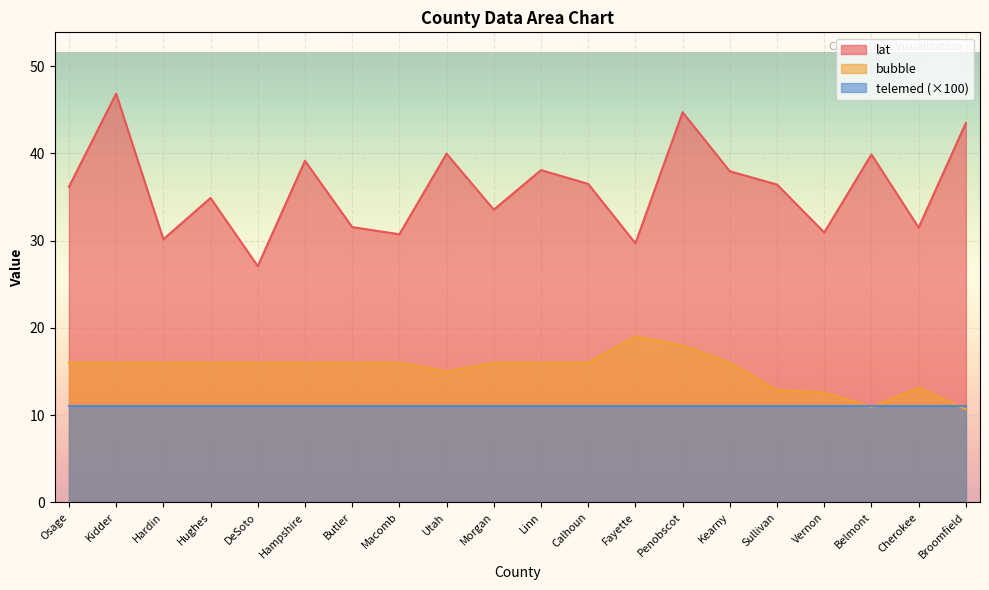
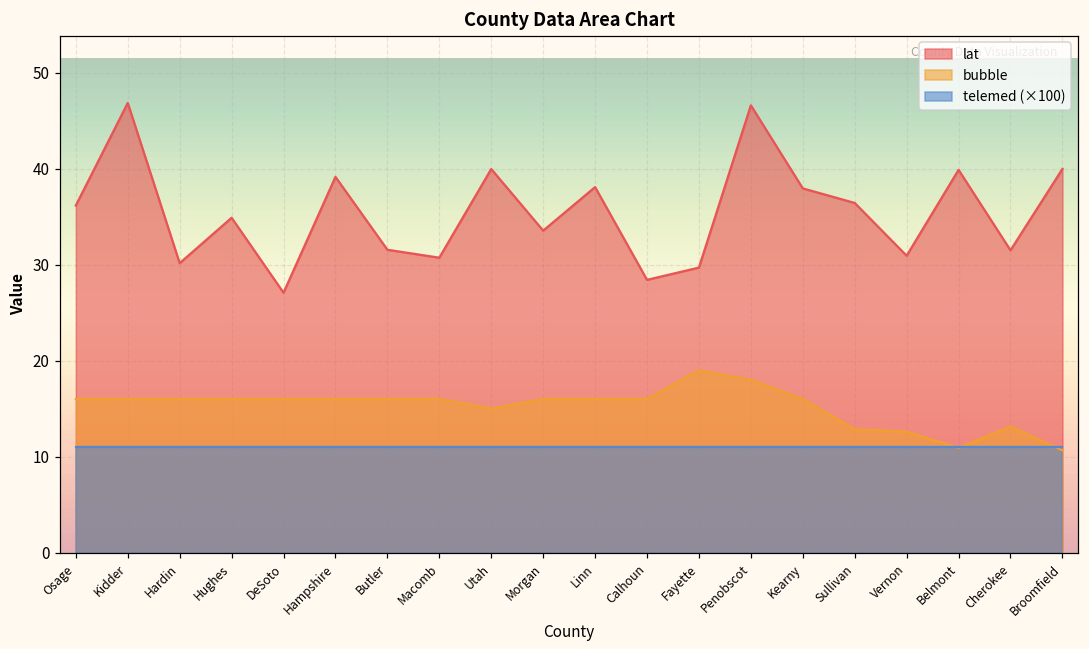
  {
    "lat": {
      "Osage": 36,
      "Kidder": 47,
      "Hardin": 30,
      "Hughes": 35,
      "DeSoto": 27,
      "Hampshire": 39,
      "Butler": 32,
      "Macomb": 31,
      "Utah": 40,
      "Morgan": 34,
      "Linn": 38,
-     "Calhoun": 36,
+     "Calhoun": 28,
      "Fayette": 30,
-     "Penobscot": 45,
+     "Penobscot": 47,
      "Kearny": 38,
      "Sullivan": 36,
      "Vernon": 31,
      "Belmont": 40,
      "Cherokee": 31,
-     "Broomfield": 43
+     "Broomfield": 40
    },
    "bubble": {
      "Osage": 16,
      "Kidder": 16,
      "Hardin": 16,
      "Hughes": 16,
      "DeSoto": 16,
      "Hampshire": 16,
      "Butler": 16,
      "Macomb": 16,
      "Utah": 15,
      "Morgan": 16,
      "Linn": 16,
      "Calhoun": 16,
      "Fayette": 19,
      "Penobscot": 18,
      "Kearny": 16,
      "Sullivan": 13,
      "Vernon": 13,
      "Cherokee": 13,
      "Broomfield": 11
    },
    "telemed (×100)": {
      "Osage": 11,
      "Kidder": 11,
      "Hardin": 11,
      "Hughes": 11,
      "DeSoto": 11,
      "Hampshire": 11,
      "Butler": 11,
      "Macomb": 11,
      "Utah": 11,
      "Morgan": 11,
      "Linn": 11,
      "Calhoun": 11,
      "Fayette": 11,
      "Penobscot": 11,
      "Kearny": 11,
      "Sullivan": 11,
      "Vernon": 11,
      "Cherokee": 11,
      "Broomfield": 11
    }
  }
